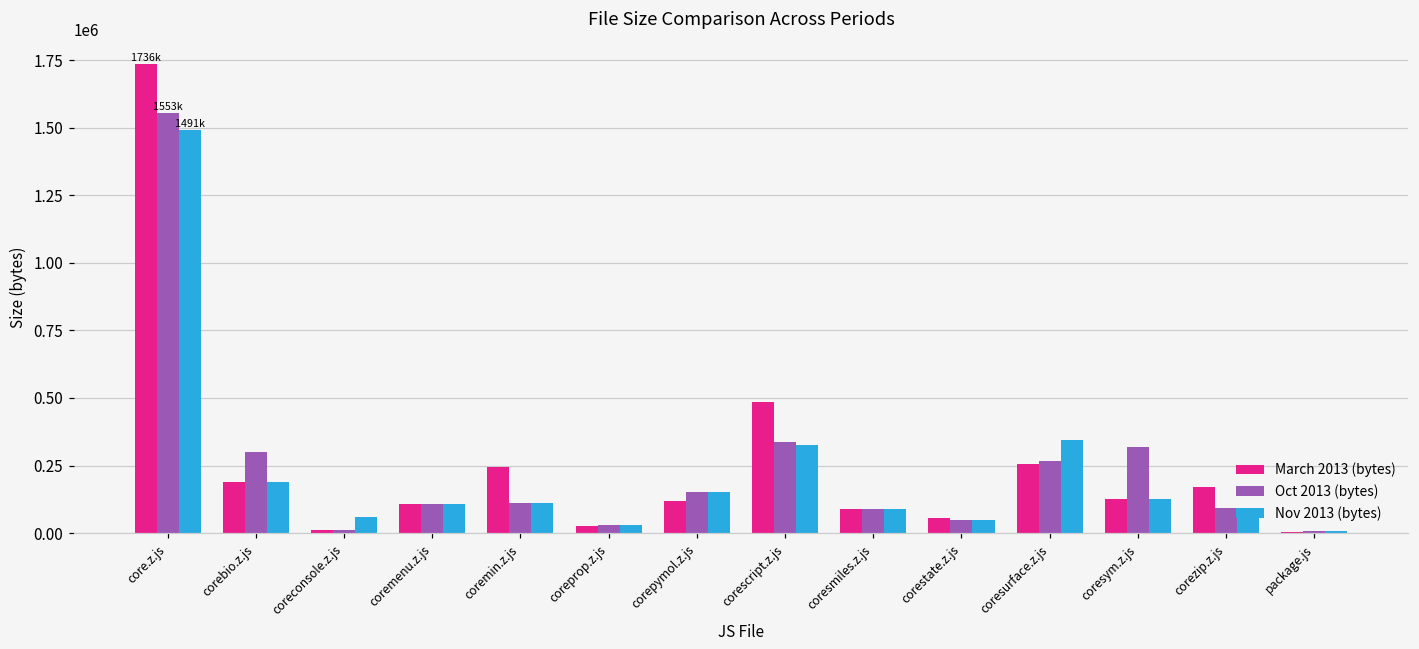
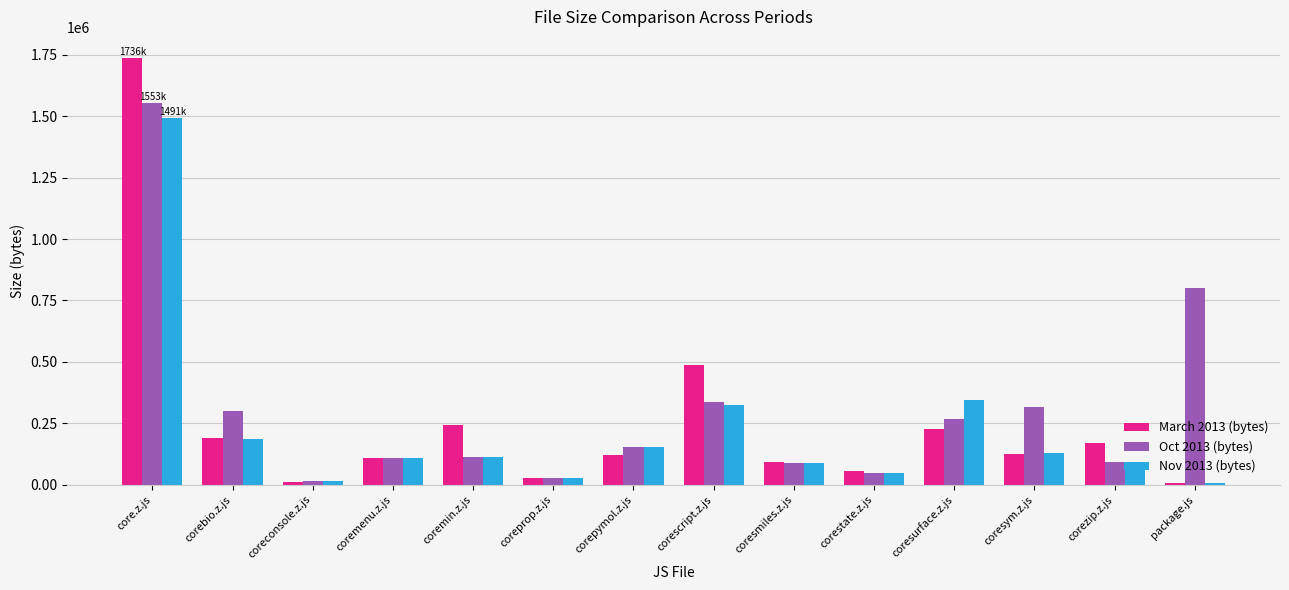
  {
    "March 2013 (bytes)": {
      "corebio.z.js": 190000,
      "coreconsole.z.js": 10000,
      "coremenu.z.js": 110000,
      "coremin.z.js": 240000,
      "coreprop.z.js": 30000,
      "corepymol.z.js": 120000,
      "corescript.z.js": 490000,
      "coresmiles.z.js": 90000,
      "corestate.z.js": 50000,
-     "coresurface.z.js": 260000,
+     "coresurface.z.js": 220000,
      "coresym.z.js": 120000,
      "corezip.z.js": 170000
    },
    "Oct 2013 (bytes)": {
      "corebio.z.js": 300000,
      "coreconsole.z.js": 10000,
      "coremenu.z.js": 110000,
      "coremin.z.js": 110000,
      "coreprop.z.js": 30000,
      "corepymol.z.js": 150000,
      "corescript.z.js": 340000,
      "coresmiles.z.js": 90000,
      "corestate.z.js": 50000,
      "coresurface.z.js": 270000,
      "coresym.z.js": 320000,
      "corezip.z.js": 90000,
-     "package.js": 10000
+     "package.js": 800000
    },
    "Nov 2013 (bytes)": {
      "corebio.z.js": 190000,
-     "coreconsole.z.js": 60000,
+     "coreconsole.z.js": 10000,
      "coremenu.z.js": 110000,
      "coremin.z.js": 110000,
      "coreprop.z.js": 30000,
      "corepymol.z.js": 150000,
      "corescript.z.js": 320000,
      "coresmiles.z.js": 90000,
      "corestate.z.js": 50000,
      "coresurface.z.js": 350000,
      "coresym.z.js": 130000,
      "corezip.z.js": 90000
    }
  }
